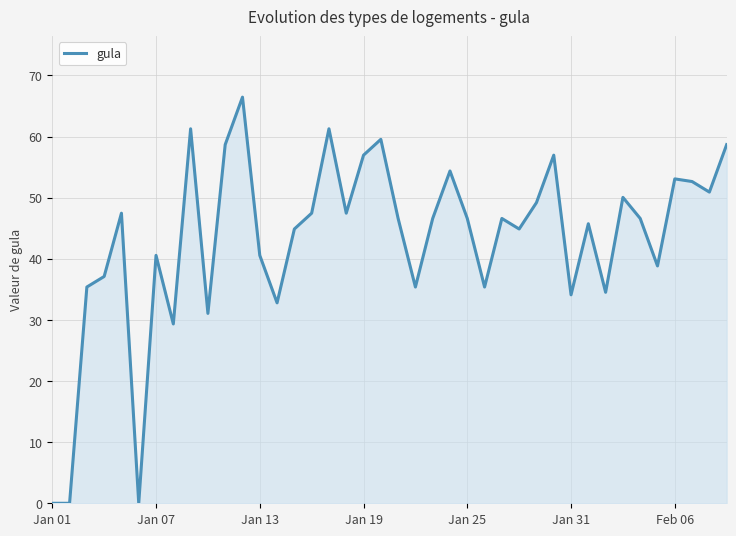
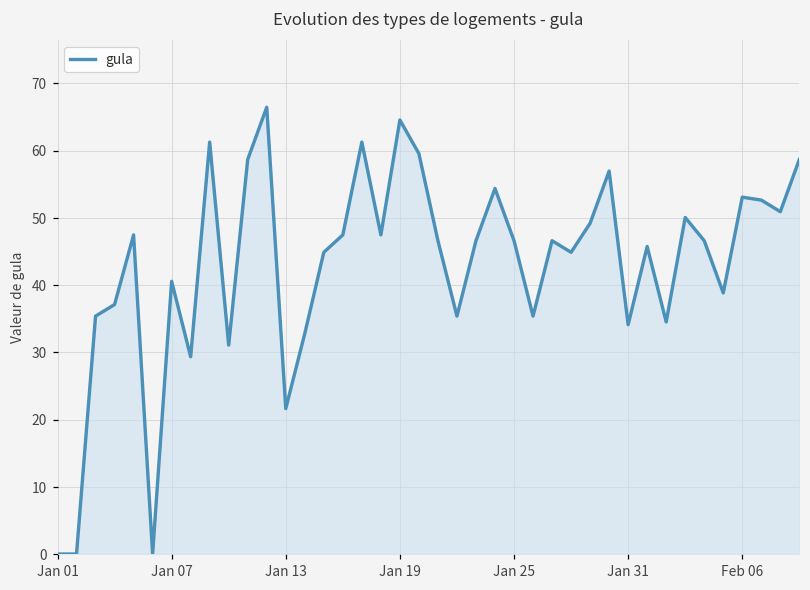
  {
    "Jan 01": 0,
    "Jan 07": 41,
-   "Jan 13": 41,
-   "Jan 19": 57,
+   "Jan 13": 22,
+   "Jan 19": 65,
    "Jan 25": 47,
    "Jan 31": 34,
    "Feb 06": 53
  }
